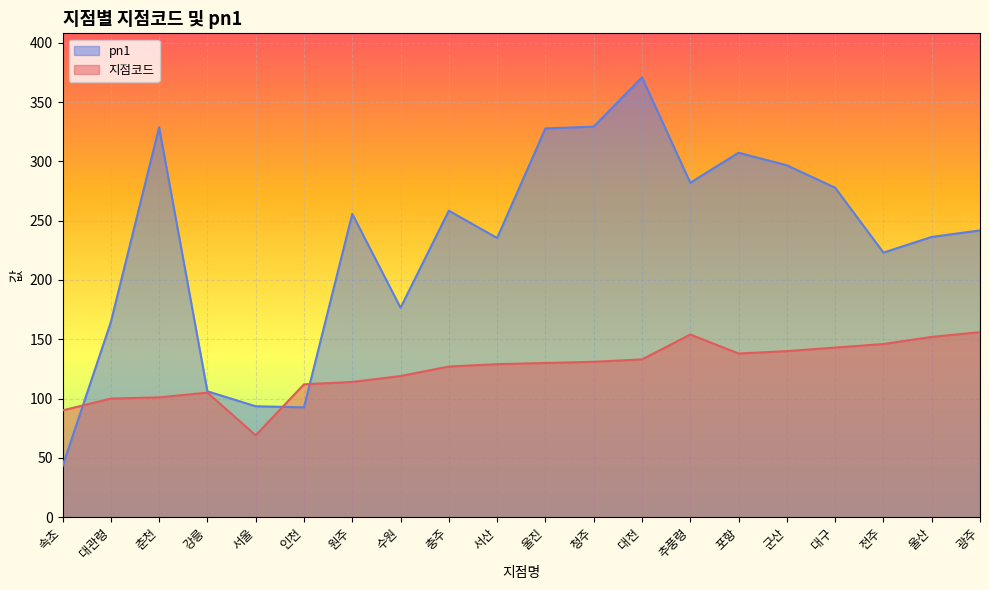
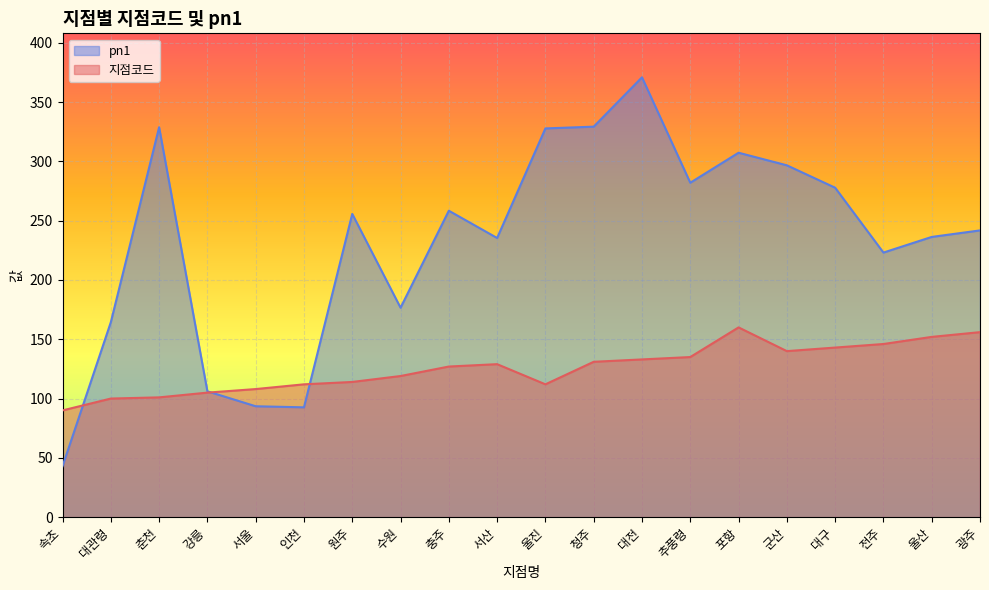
  {
    "pn1": {
      "속초": 43,
      "대관령": 164,
      "춘천": 329,
      "서울": 94,
      "인천": 93,
      "원주": 256,
      "수원": 177,
      "충주": 258,
      "서산": 235,
      "울진": 328,
      "청주": 329,
      "대전": 371,
      "추풍령": 282,
      "포항": 307,
      "군산": 297,
      "대구": 278,
      "전주": 223,
      "울산": 236,
      "광주": 242
    },
    "지점코드": {
      "속초": 90,
      "대관령": 100,
      "춘천": 101,
-     "서울": 69,
+     "서울": 108,
      "인천": 112,
      "원주": 114,
      "수원": 119,
      "충주": 127,
      "서산": 129,
-     "울진": 130,
+     "울진": 112,
      "청주": 131,
      "대전": 133,
-     "추풍령": 154,
-     "포항": 138,
+     "추풍령": 135,
+     "포항": 160,
      "군산": 140,
      "대구": 143,
      "전주": 146,
      "울산": 152,
      "광주": 156
    }
  }
